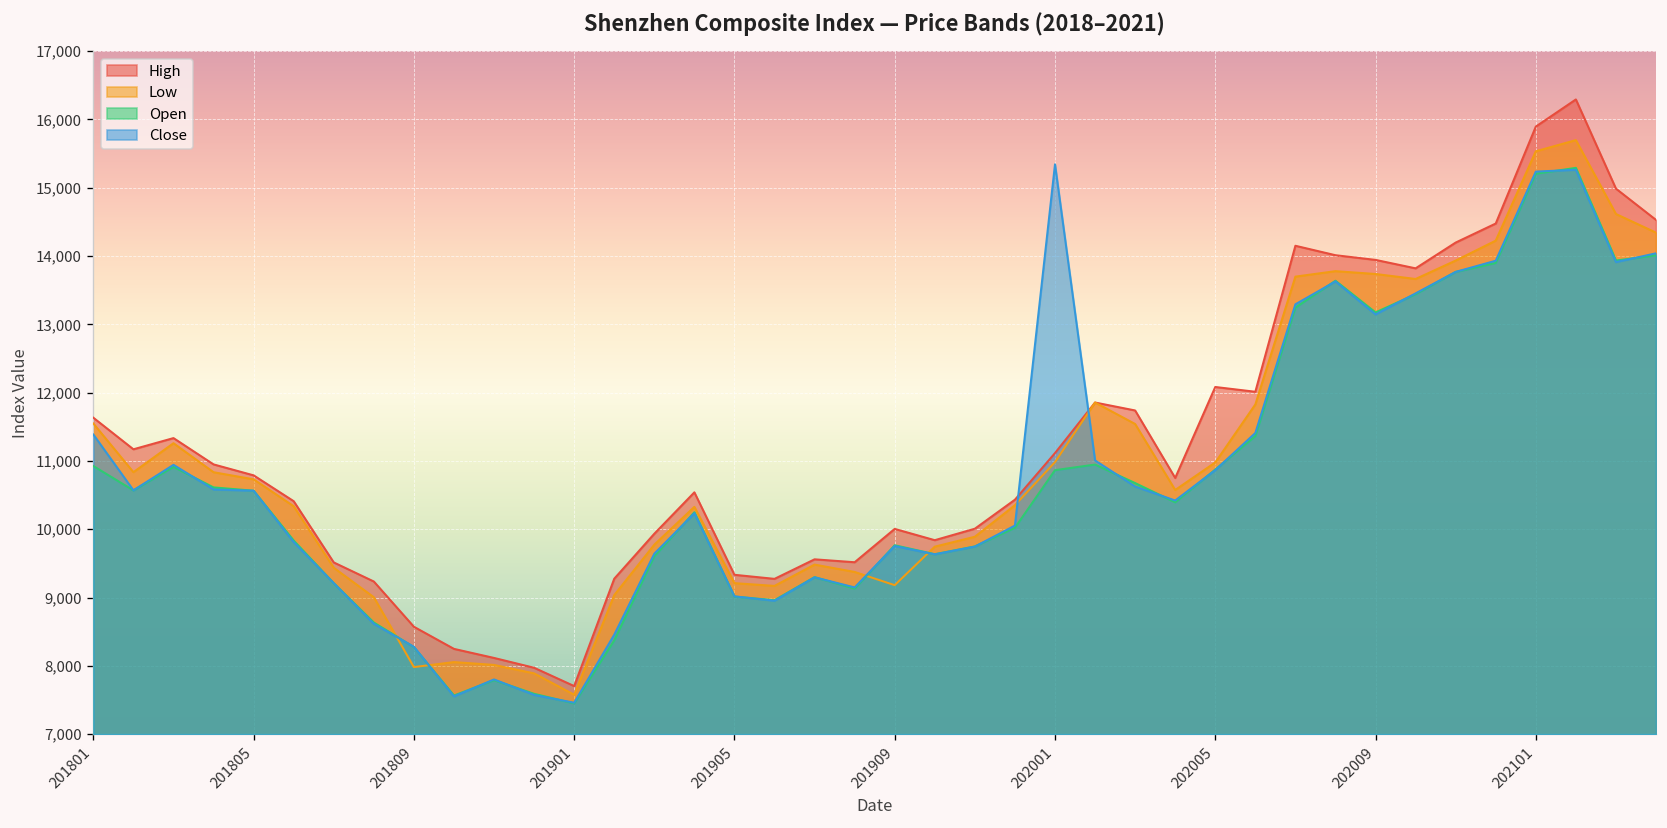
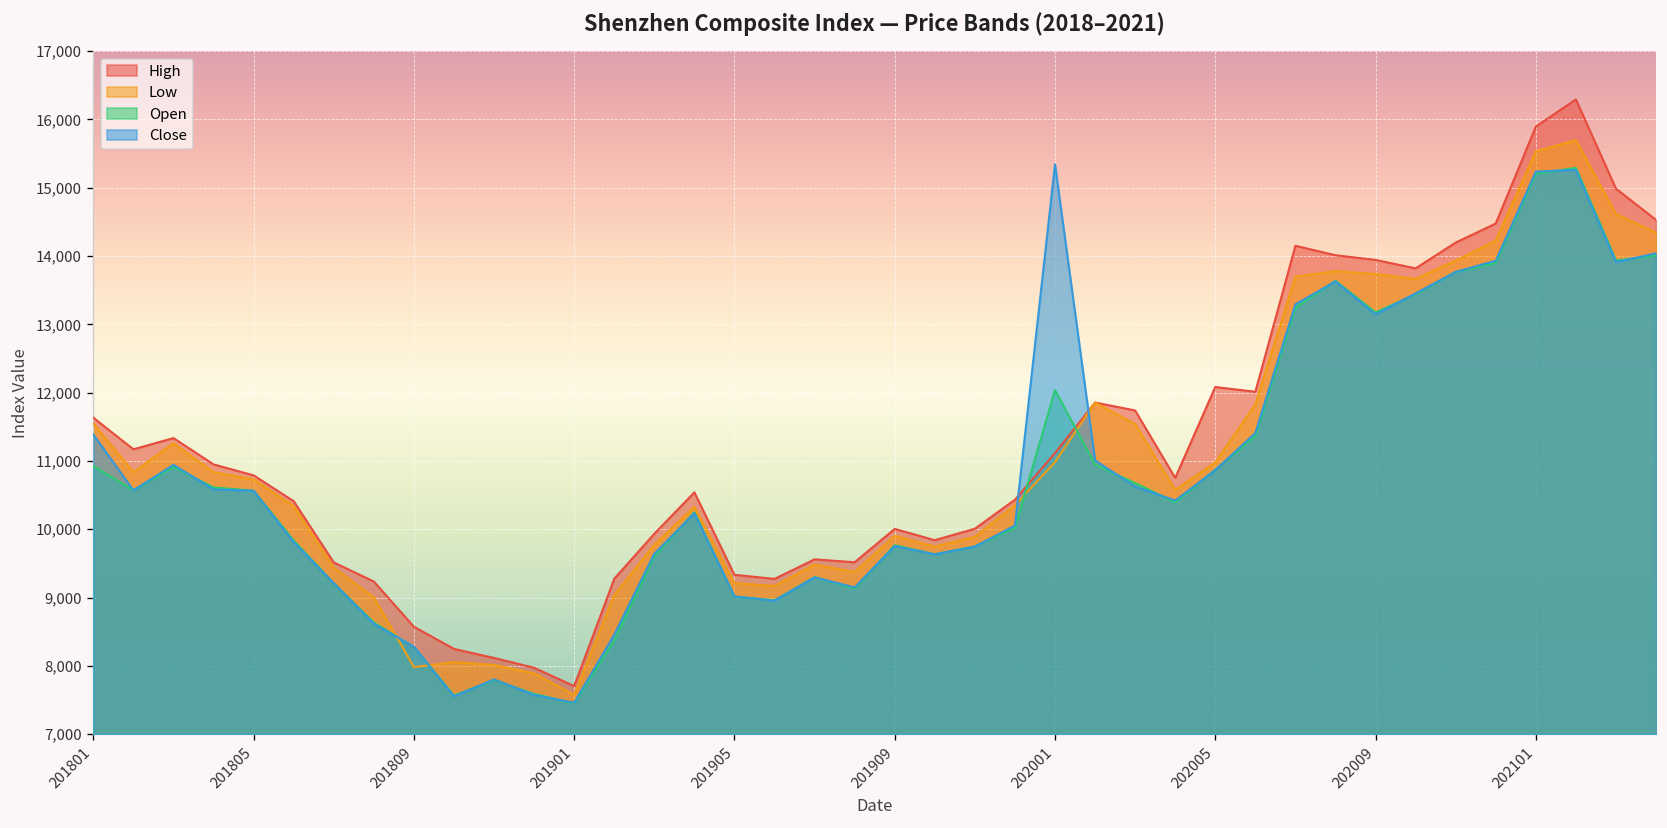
  {
    "High": {
      "201801": "11,600",
      "201805": "10,800",
      "201809": "8,600",
      "201901": "7,700",
      "201905": "9,300",
      "201909": "10,000",
      "202001": "11,100",
      "202005": "12,100",
      "202009": "13,900",
      "202101": "15,900"
    },
    "Low": {
      "201801": "11,500",
      "201805": "10,700",
      "201809": "8,000",
      "201901": "7,600",
      "201905": "9,200",
-     "201909": "9,200",
+     "201909": "9,900",
      "202001": "11,000",
      "202005": "11,000",
      "202009": "13,700",
      "202101": "15,500"
    },
    "Open": {
      "201801": "10,900",
-     "202001": "10,900"
+     "202001": "12,000"
    },
    "Close": {
      "201801": "11,400",
      "202001": "15,300"
    }
  }
